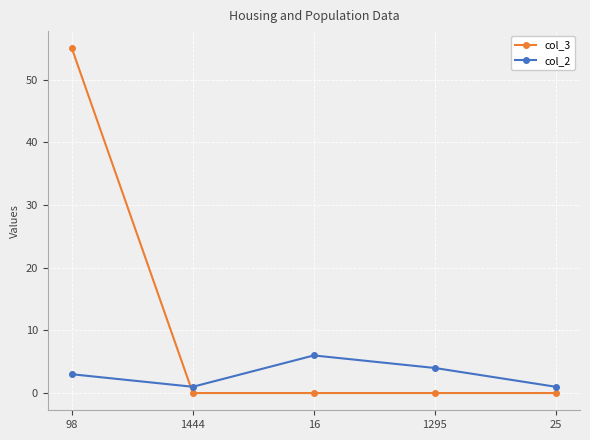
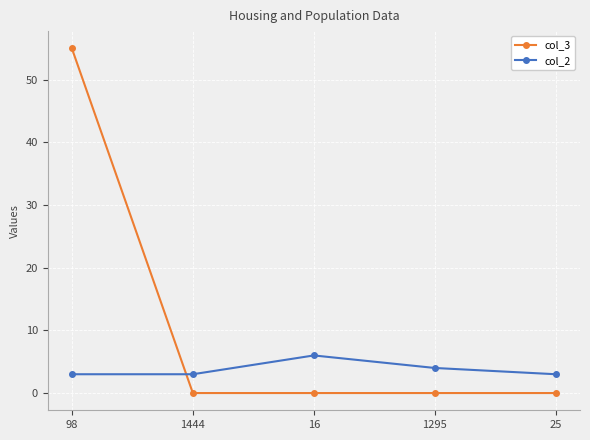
  {
    "col_3": {
      "98": 55,
      "1444": 0,
      "16": 0,
      "1295": 0,
      "25": 0
    },
    "col_2": {
      "98": 3,
-     "1444": 1,
+     "1444": 3,
      "16": 6,
      "1295": 4,
-     "25": 1
+     "25": 3
    }
  }
